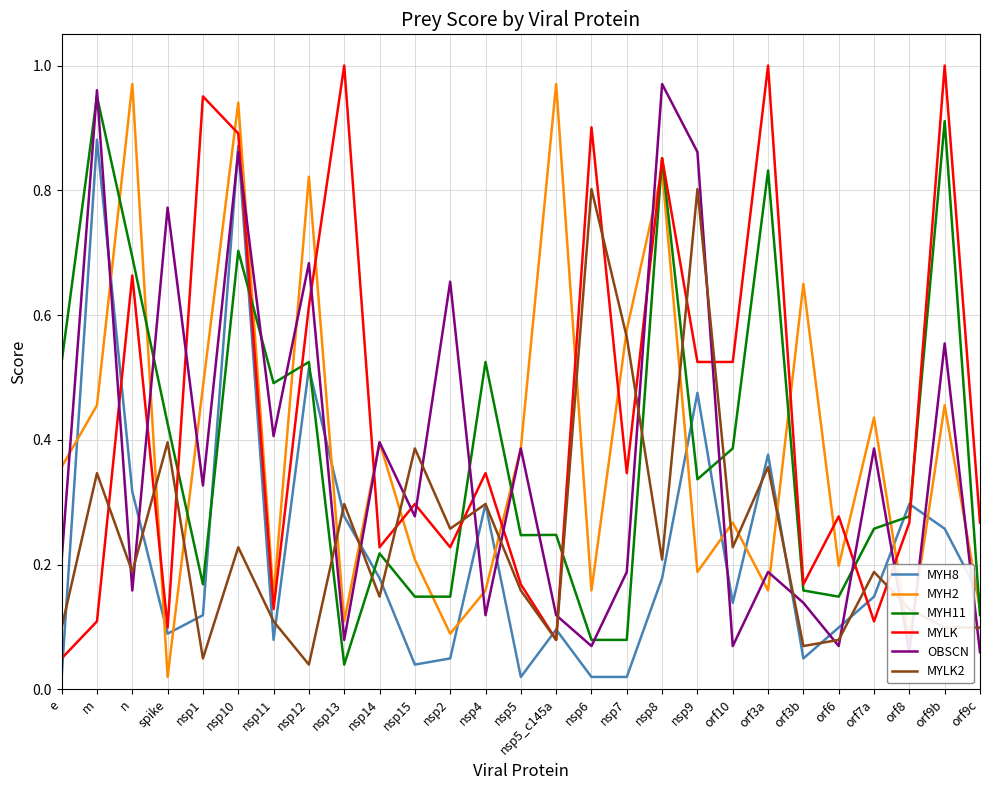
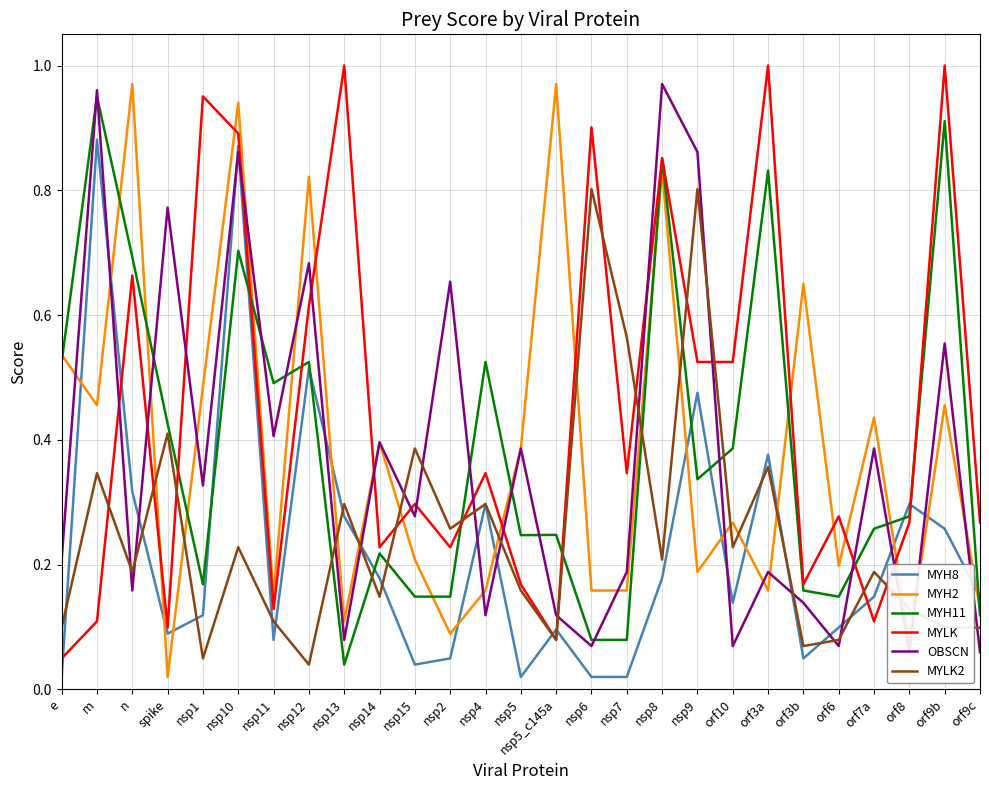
  {
    "MYH8": {
      "e": 0.02,
      "m": 0.88,
      "n": 0.32,
      "spike": 0.09,
      "nsp1": 0.12,
      "nsp10": 0.87,
      "nsp11": 0.08,
      "nsp12": 0.51,
      "nsp13": 0.28,
      "nsp14": 0.18,
      "nsp15": 0.04,
      "nsp2": 0.05,
      "nsp5": 0.02,
      "nsp5_c145a": 0.10,
      "nsp6": 0.02,
      "nsp7": 0.02,
      "nsp8": 0.18,
      "nsp9": 0.48,
      "orf10": 0.14,
      "orf3a": 0.38,
      "orf3b": 0.05,
      "orf6": 0.10,
      "orf7a": 0.15,
      "orf8": 0.30,
      "orf9b": 0.26,
      "orf9c": 0.15
    },
    "MYH2": {
-     "e": 0.36,
+     "e": 0.54,
      "m": 0.46,
      "n": 0.97,
      "spike": 0.02,
      "nsp1": 0.49,
      "nsp10": 0.94,
      "nsp11": 0.15,
      "nsp12": 0.82,
      "nsp13": 0.11,
      "nsp15": 0.21,
      "nsp2": 0.09,
      "nsp4": 0.16,
      "nsp5_c145a": 0.97,
      "nsp6": 0.16,
-     "nsp7": 0.58,
+     "nsp7": 0.16,
      "nsp8": 0.83,
      "nsp9": 0.19,
      "orf10": 0.27,
      "orf3a": 0.16,
      "orf3b": 0.65,
      "orf6": 0.20,
      "orf7a": 0.44,
      "orf9b": 0.46,
      "orf9c": 0.13
    },
    "MYH11": {
      "e": 0.52,
      "m": 0.95,
      "n": 0.69,
      "spike": 0.43,
      "nsp1": 0.17,
      "nsp10": 0.70,
      "nsp11": 0.49,
      "nsp12": 0.52,
      "nsp13": 0.04,
      "nsp14": 0.22,
      "nsp15": 0.15,
      "nsp2": 0.15,
      "nsp4": 0.52,
      "nsp5": 0.25,
      "nsp5_c145a": 0.25,
      "nsp6": 0.08,
      "nsp7": 0.08,
      "nsp9": 0.34,
      "orf10": 0.39,
      "orf3a": 0.83,
      "orf3b": 0.16,
      "orf6": 0.15,
      "orf7a": 0.26,
      "orf8": 0.28,
      "orf9b": 0.91,
      "orf9c": 0.12
    },
    "MYLK": {
      "e": 0.05,
      "m": 0.11,
      "n": 0.66,
      "spike": 0.10,
      "nsp1": 0.95,
      "nsp10": 0.89,
      "nsp11": 0.13,
      "nsp12": 0.61,
      "nsp13": 1.00,
      "nsp14": 0.23,
      "nsp15": 0.30,
      "nsp2": 0.23,
      "nsp4": 0.35,
      "nsp5": 0.17,
      "nsp6": 0.90,
      "nsp7": 0.35,
      "nsp9": 0.52,
      "orf10": 0.52,
      "orf3a": 1.00,
      "orf3b": 0.17,
      "orf6": 0.28,
      "orf7a": 0.11,
      "orf8": 0.27,
      "orf9b": 1.00,
      "orf9c": 0.27
    },
    "OBSCN": {
      "e": 0.21,
      "m": 0.96,
      "n": 0.16,
      "spike": 0.77,
      "nsp1": 0.33,
      "nsp10": 0.86,
      "nsp11": 0.41,
      "nsp12": 0.68,
      "nsp13": 0.08,
      "nsp15": 0.28,
      "nsp2": 0.65,
      "nsp4": 0.12,
      "nsp5_c145a": 0.12,
      "nsp6": 0.07,
      "nsp7": 0.19,
      "nsp8": 0.97,
      "nsp9": 0.86,
      "orf10": 0.07,
      "orf3a": 0.19,
      "orf3b": 0.14,
      "orf6": 0.07,
      "orf7a": 0.39,
      "orf9b": 0.55,
      "orf9c": 0.06
    },
    "MYLK2": {
      "e": 0.10,
      "m": 0.35,
      "n": 0.19,
-     "spike": 0.40,
+     "spike": 0.41,
      "nsp1": 0.05,
      "nsp10": 0.23,
      "nsp11": 0.11,
      "nsp12": 0.04,
      "nsp13": 0.30,
      "nsp14": 0.15,
      "nsp15": 0.39,
      "nsp2": 0.26,
      "nsp5": 0.16,
      "nsp6": 0.80,
      "nsp7": 0.56,
      "nsp8": 0.21,
      "nsp9": 0.80,
      "orf10": 0.23,
      "orf3a": 0.36,
      "orf3b": 0.07,
      "orf6": 0.08,
      "orf7a": 0.19,
      "orf9c": 0.10
    }
  }
